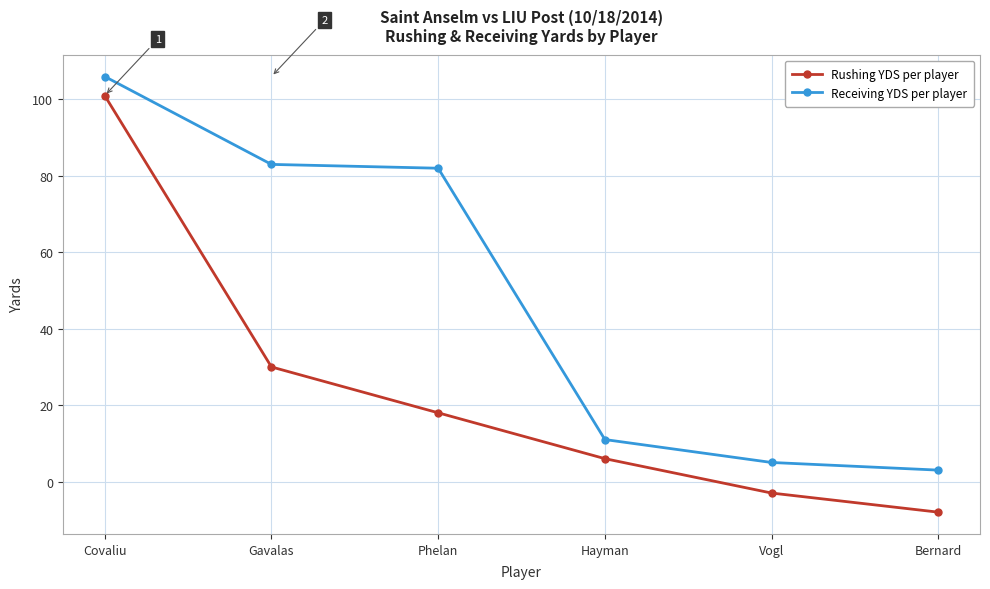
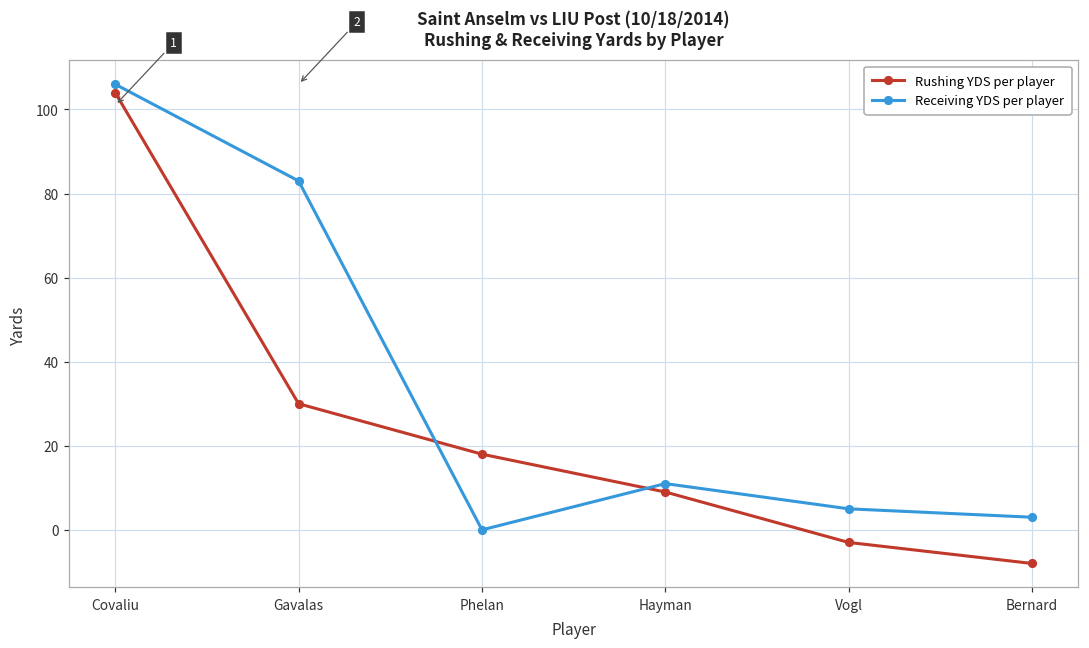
  {
    "Rushing YDS per player": {
-     "Covaliu": 101,
+     "Covaliu": 104,
      "Gavalas": 30,
      "Phelan": 18,
-     "Hayman": 6,
+     "Hayman": 9,
      "Vogl": -3,
      "Bernard": -8
    },
    "Receiving YDS per player": {
      "Covaliu": 106,
      "Gavalas": 83,
-     "Phelan": 82,
+     "Phelan": 0,
      "Hayman": 11,
      "Vogl": 5,
      "Bernard": 3
    }
  }
